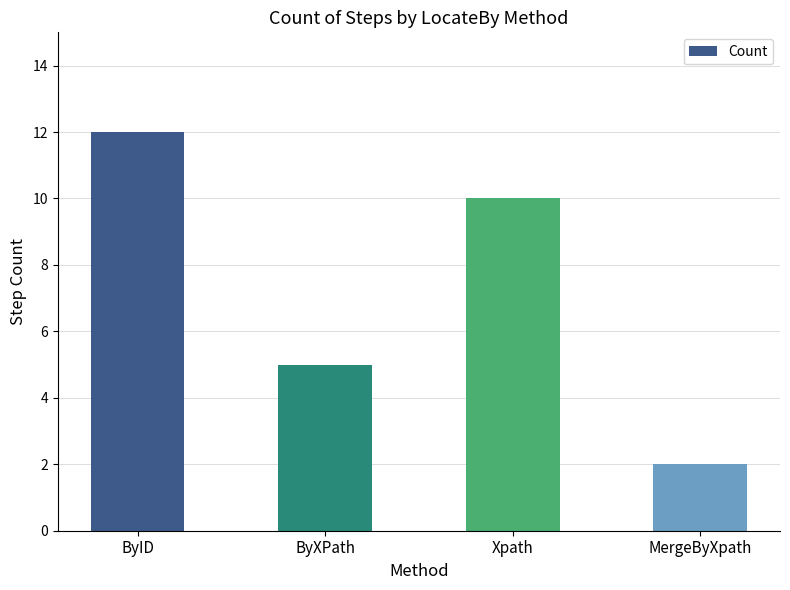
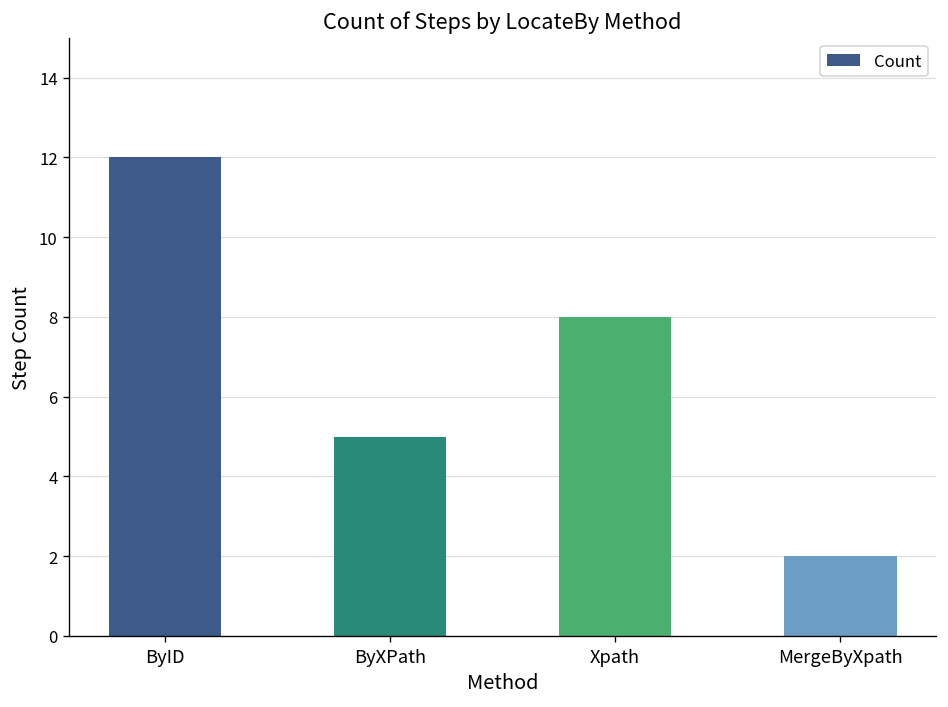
  {
    "ByID": 12,
    "ByXPath": 5,
-   "Xpath": 10,
+   "Xpath": 8,
    "MergeByXpath": 2
  }
